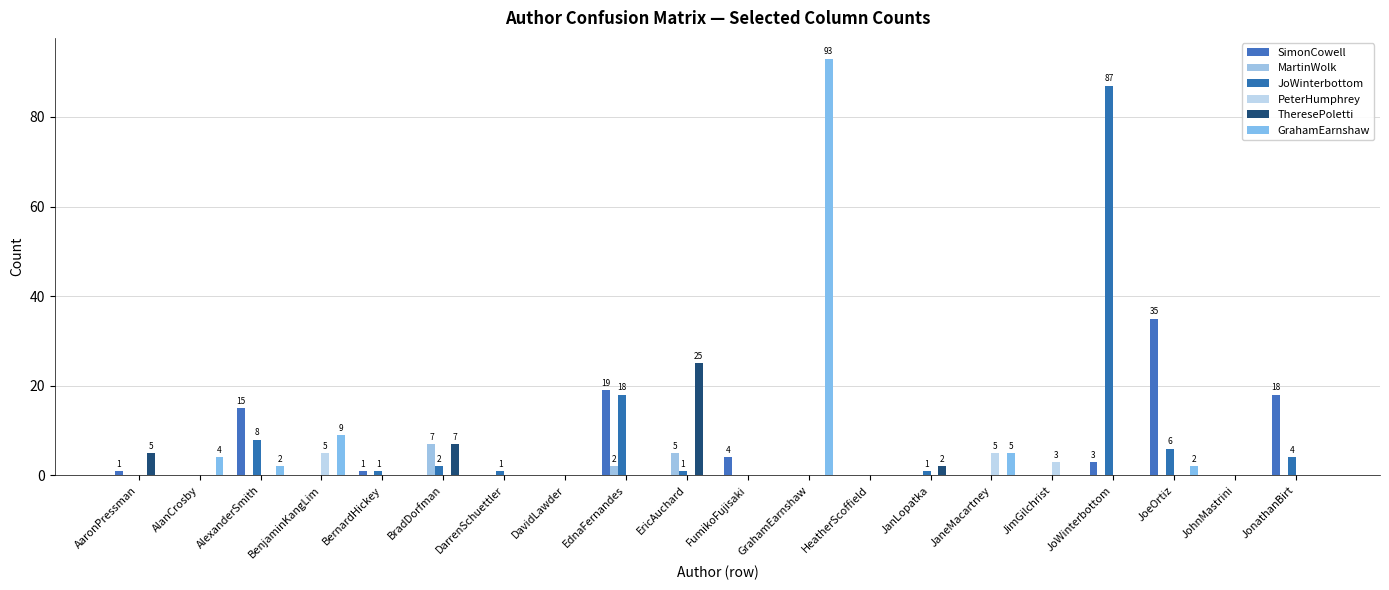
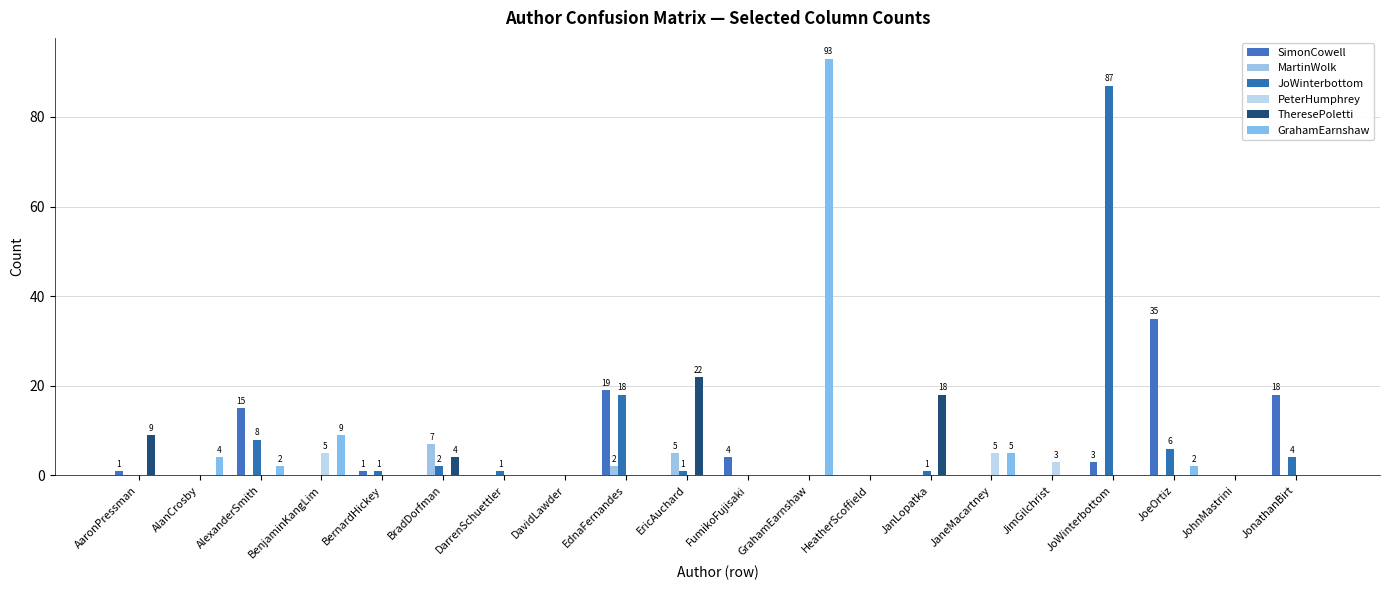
  {
    "TheresePoletti": {
-     "AaronPressman": 5,
-     "BradDorfman": 7,
-     "EricAuchard": 25,
-     "JanLopatka": 2
+     "AaronPressman": 9,
+     "BradDorfman": 4,
+     "EricAuchard": 22,
+     "JanLopatka": 18
    }
  }
